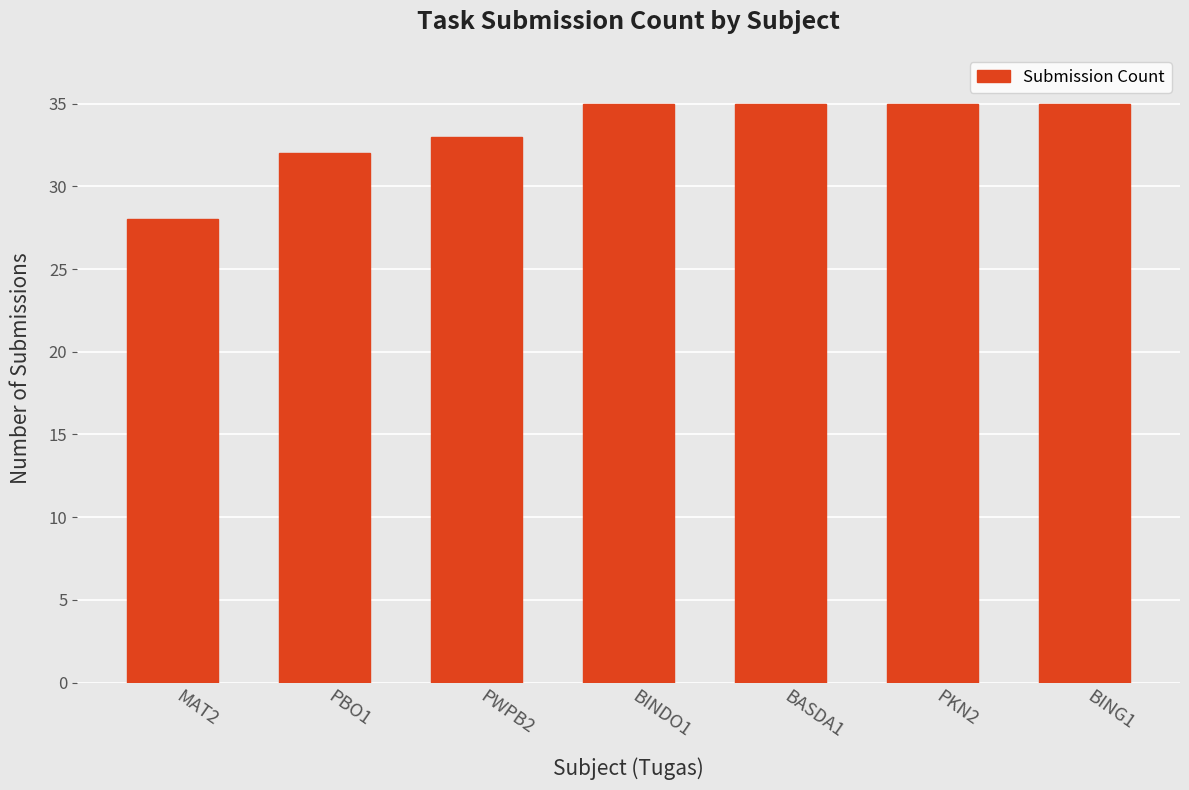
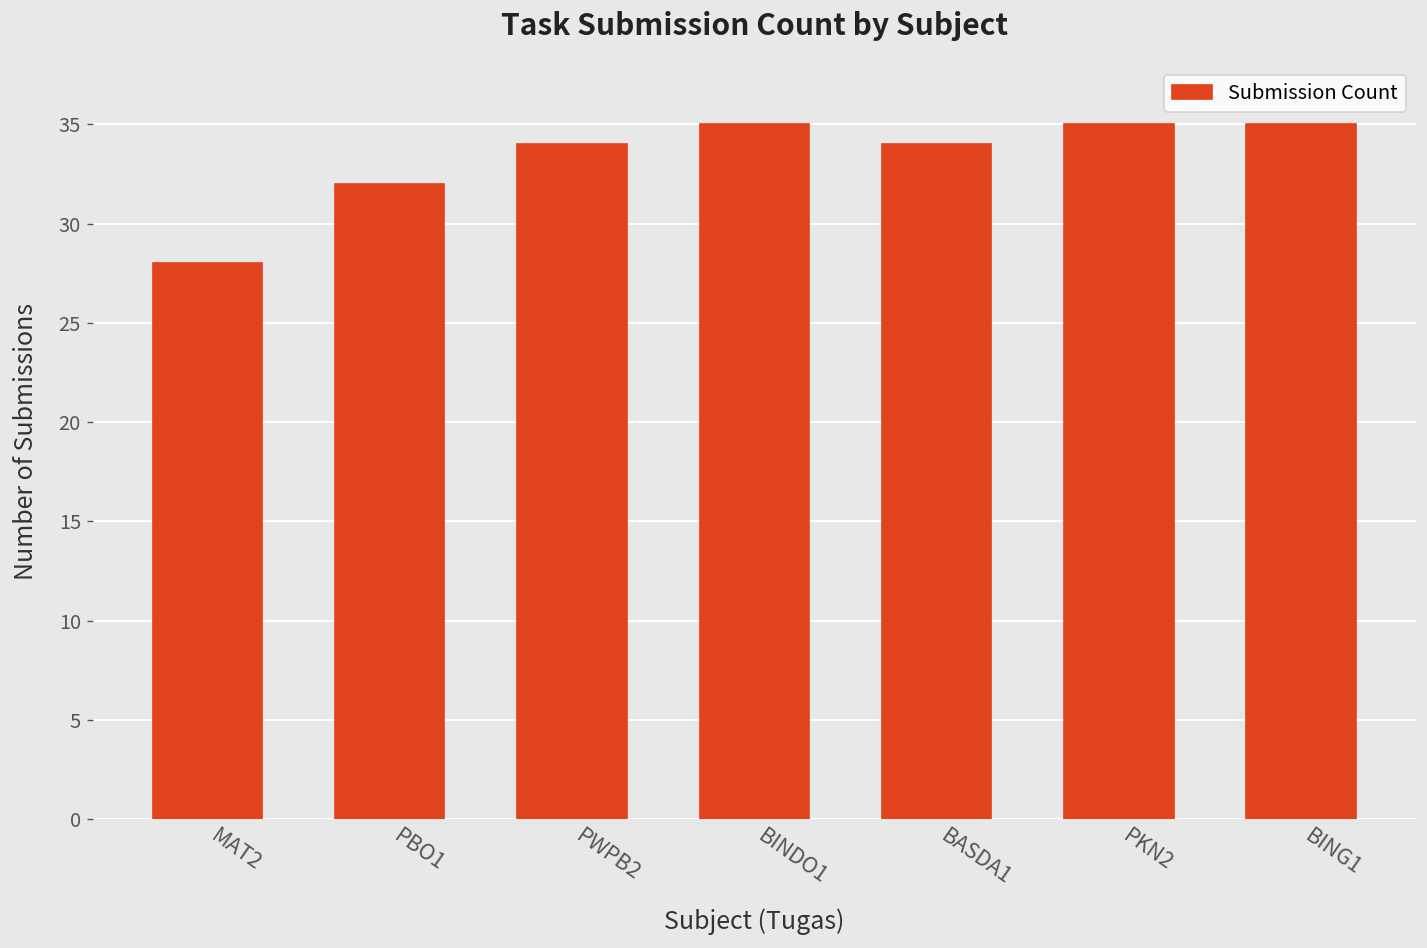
  {
    "MAT2": 28,
    "PBO1": 32,
-   "PWPB2": 33,
+   "PWPB2": 34,
    "BINDO1": 35,
-   "BASDA1": 35,
+   "BASDA1": 34,
    "PKN2": 35,
    "BING1": 35
  }
